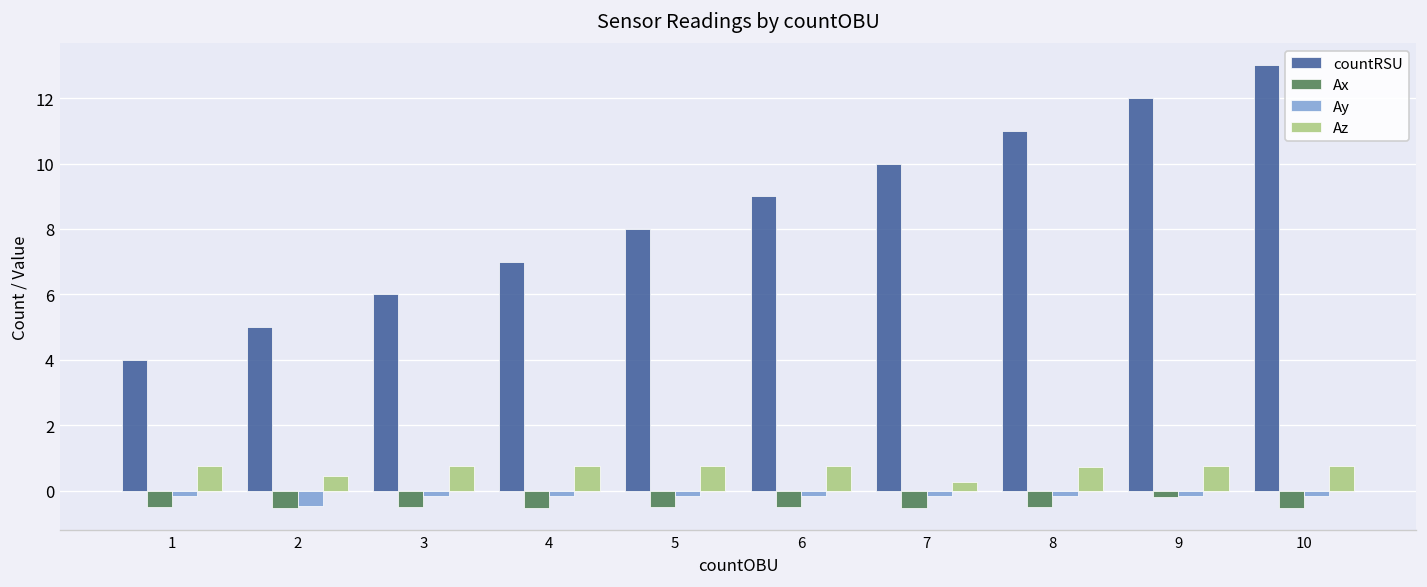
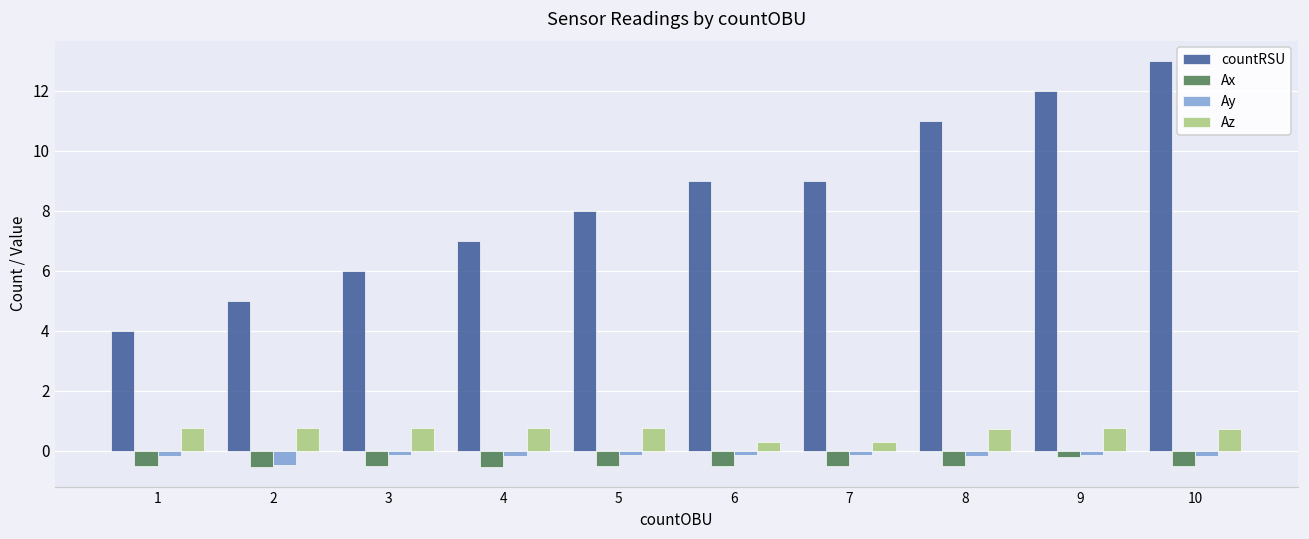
  {
    "countRSU": {
      "1": 4,
      "2": 5,
      "3": 6,
      "4": 7,
      "5": 8,
      "6": 9,
-     "7": 10,
+     "7": 9,
      "8": 11,
      "9": 12,
      "10": 13
    },
    "Ax": {
      "1": -0.5,
      "2": -0.5,
      "3": -0.5,
      "4": -0.5,
      "5": -0.5,
      "6": -0.5,
      "7": -0.5,
      "8": -0.5,
      "9": -0.2,
      "10": -0.5
    },
    "Ay": {
      "1": -0.2,
      "2": -0.5,
      "3": -0.2,
      "4": -0.2,
      "5": -0.2,
      "6": -0.2,
      "7": -0.2,
      "8": -0.2,
      "9": -0.2,
      "10": -0.2
    },
    "Az": {
      "1": 0.7,
-     "2": 0.4,
+     "2": 0.7,
      "3": 0.7,
      "4": 0.7,
      "5": 0.7,
-     "6": 0.7,
+     "6": 0.3,
      "7": 0.3,
      "8": 0.7,
      "9": 0.7,
      "10": 0.7
    }
  }
